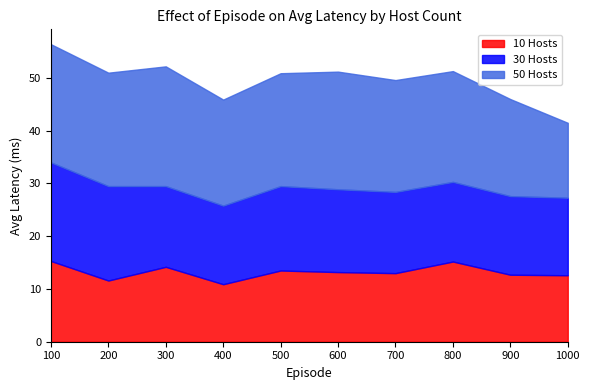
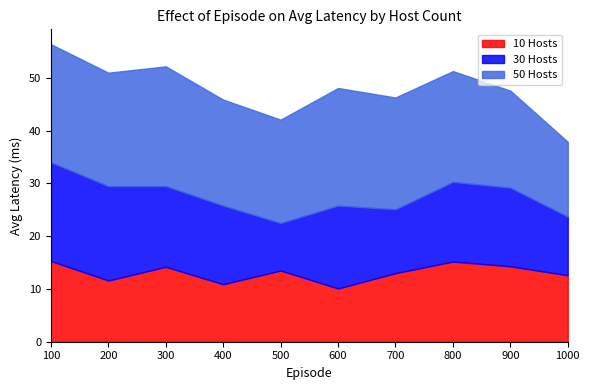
  {
    "10 Hosts": {
      "100": 15,
      "200": 12,
      "300": 14,
      "400": 11,
      "500": 14,
-     "600": 13,
+     "600": 10,
      "700": 13,
      "800": 15,
-     "900": 13,
+     "900": 14,
      "1000": 13
    },
    "30 Hosts": {
      "100": 19,
      "200": 18,
      "300": 15,
      "400": 15,
-     "500": 16,
+     "500": 9,
      "600": 16,
-     "700": 15,
+     "700": 12,
      "800": 15,
      "900": 15,
-     "1000": 15
+     "1000": 11
    },
    "50 Hosts": {
      "100": 22,
      "200": 22,
      "300": 23,
      "400": 20,
-     "500": 21,
+     "500": 20,
      "600": 22,
      "700": 21,
      "800": 21,
      "900": 18,
      "1000": 14
    }
  }
